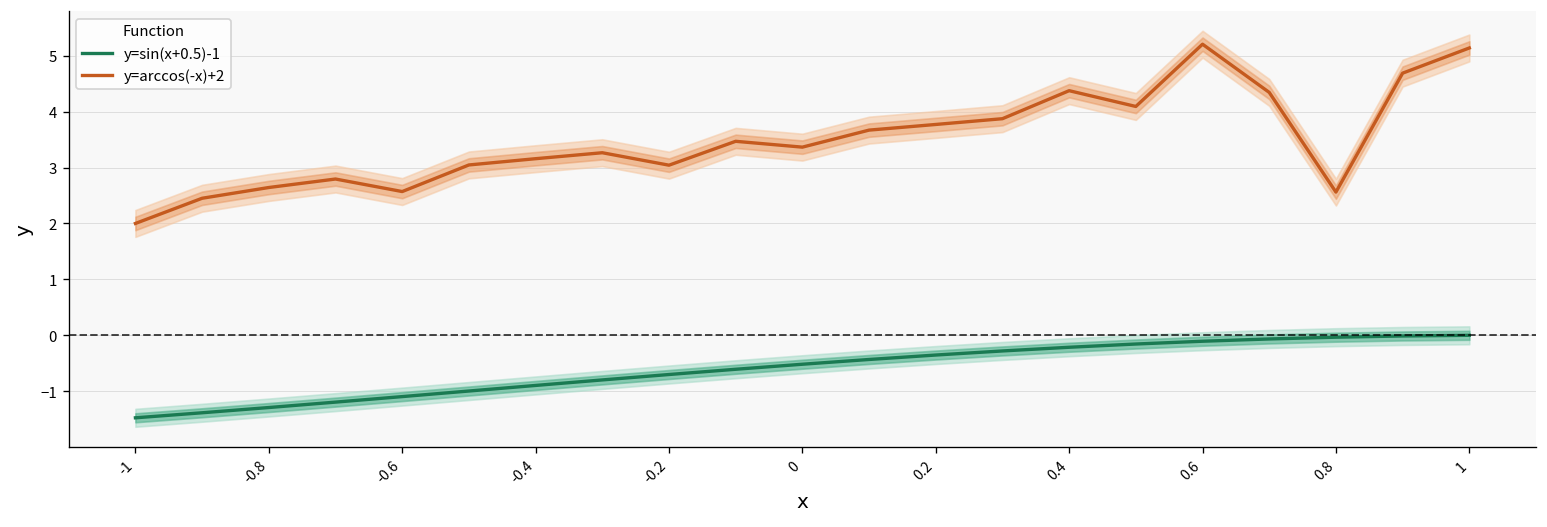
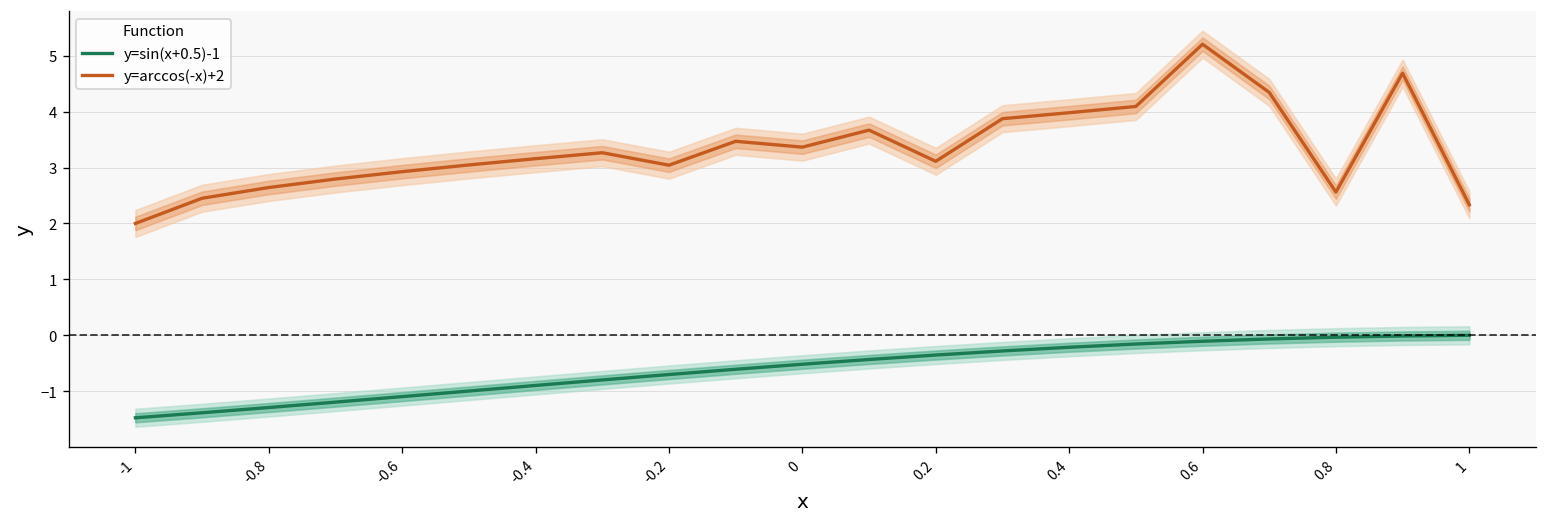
  {
    "y=sin(x+0.5)-1": {
      "-1": -1.5,
      "-0.8": -1.3,
      "-0.6": -1.1,
      "-0.4": -0.9,
      "-0.2": -0.7,
      "0": -0.5,
      "0.2": -0.4,
      "0.4": -0.2,
      "0.6": -0.1,
      "0.8": 0.0,
      "1": 0.0
    },
    "y=arccos(-x)+2": {
      "-1": 2.0,
      "-0.8": 2.6,
-     "-0.6": 2.6,
+     "-0.6": 2.9,
      "-0.4": 3.2,
      "-0.2": 3.0,
      "0": 3.4,
-     "0.2": 3.8,
-     "0.4": 4.4,
+     "0.2": 3.1,
+     "0.4": 4.0,
      "0.6": 5.2,
      "0.8": 2.6,
-     "1": 5.1
+     "1": 2.3
    }
  }
